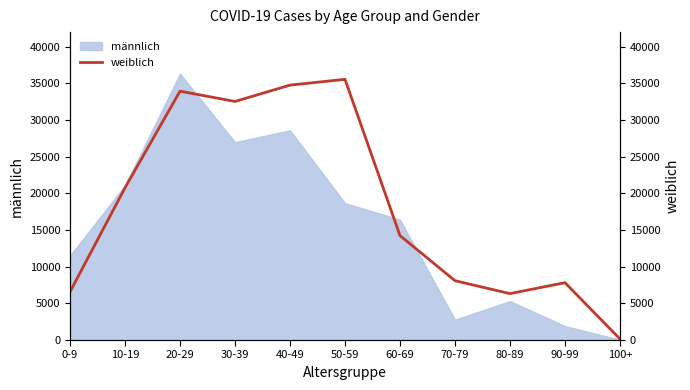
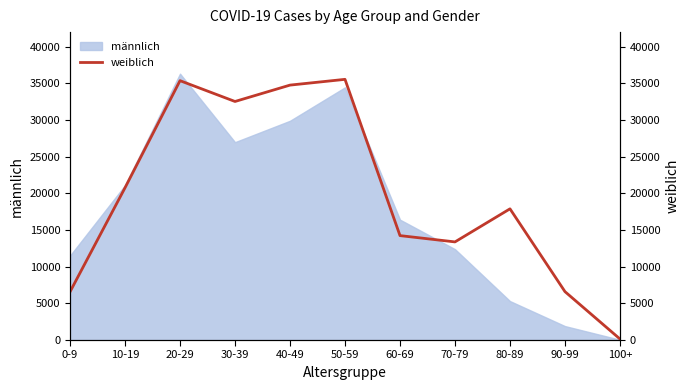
  {
    "männlich": {
      "0-9": 12000,
      "10-19": 21000,
      "20-29": 36000,
      "30-39": 27000,
-     "40-49": 29000,
-     "50-59": 19000,
+     "40-49": 30000,
+     "50-59": 34000,
      "60-69": 16000,
-     "70-79": 3000,
+     "70-79": 12000,
      "80-89": 5000,
      "90-99": 2000
    },
    "weiblich": {
      "0-9": 7000,
      "10-19": 21000,
-     "20-29": 34000,
+     "20-29": 35000,
      "30-39": 33000,
      "40-49": 35000,
      "50-59": 36000,
      "60-69": 14000,
-     "70-79": 8000,
-     "80-89": 6000,
-     "90-99": 8000,
+     "70-79": 13000,
+     "80-89": 18000,
+     "90-99": 7000,
      "100+": 0
    }
  }
